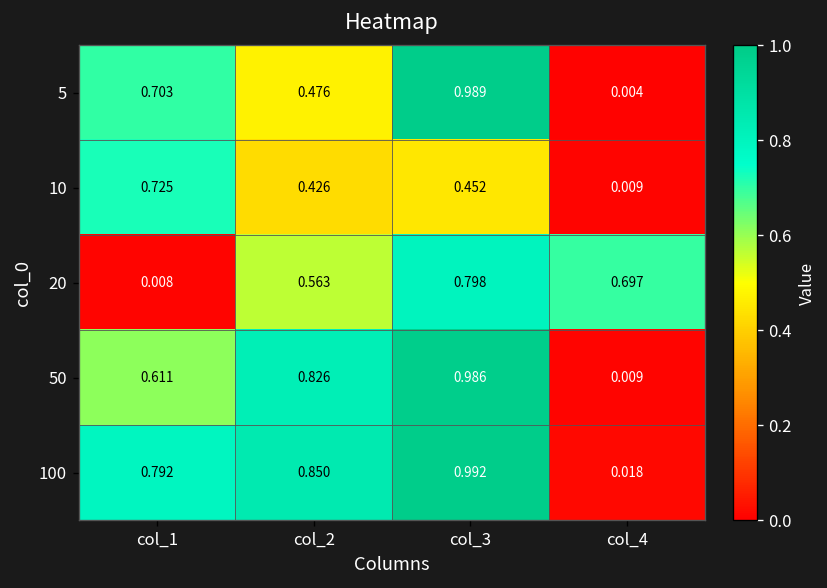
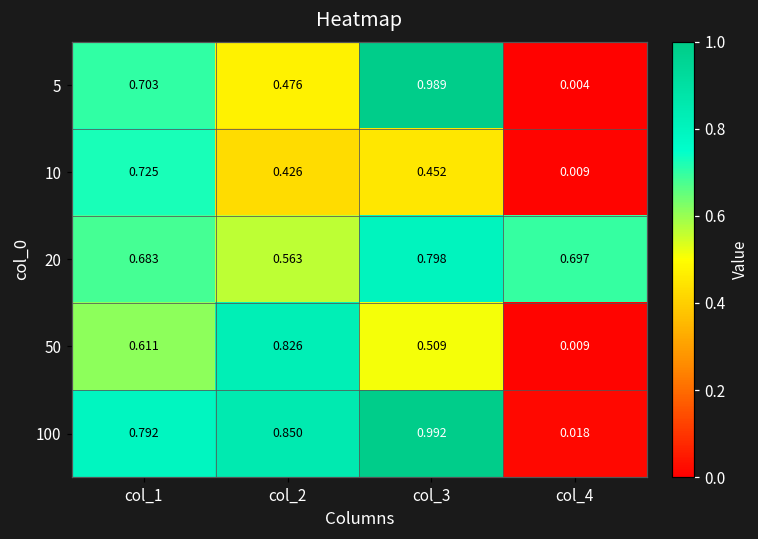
  {
    "5": {
      "col_1": 0.703,
      "col_2": 0.476,
      "col_3": 0.989,
      "col_4": 0.004
    },
    "10": {
      "col_1": 0.725,
      "col_2": 0.426,
      "col_3": 0.452,
      "col_4": 0.009
    },
    "20": {
-     "col_1": 0.008,
+     "col_1": 0.683,
      "col_2": 0.563,
      "col_3": 0.798,
      "col_4": 0.697
    },
    "50": {
      "col_1": 0.611,
      "col_2": 0.826,
-     "col_3": 0.986,
+     "col_3": 0.509,
      "col_4": 0.009
    },
    "100": {
      "col_1": 0.792,
      "col_2": 0.850,
      "col_3": 0.992,
      "col_4": 0.018
    }
  }
